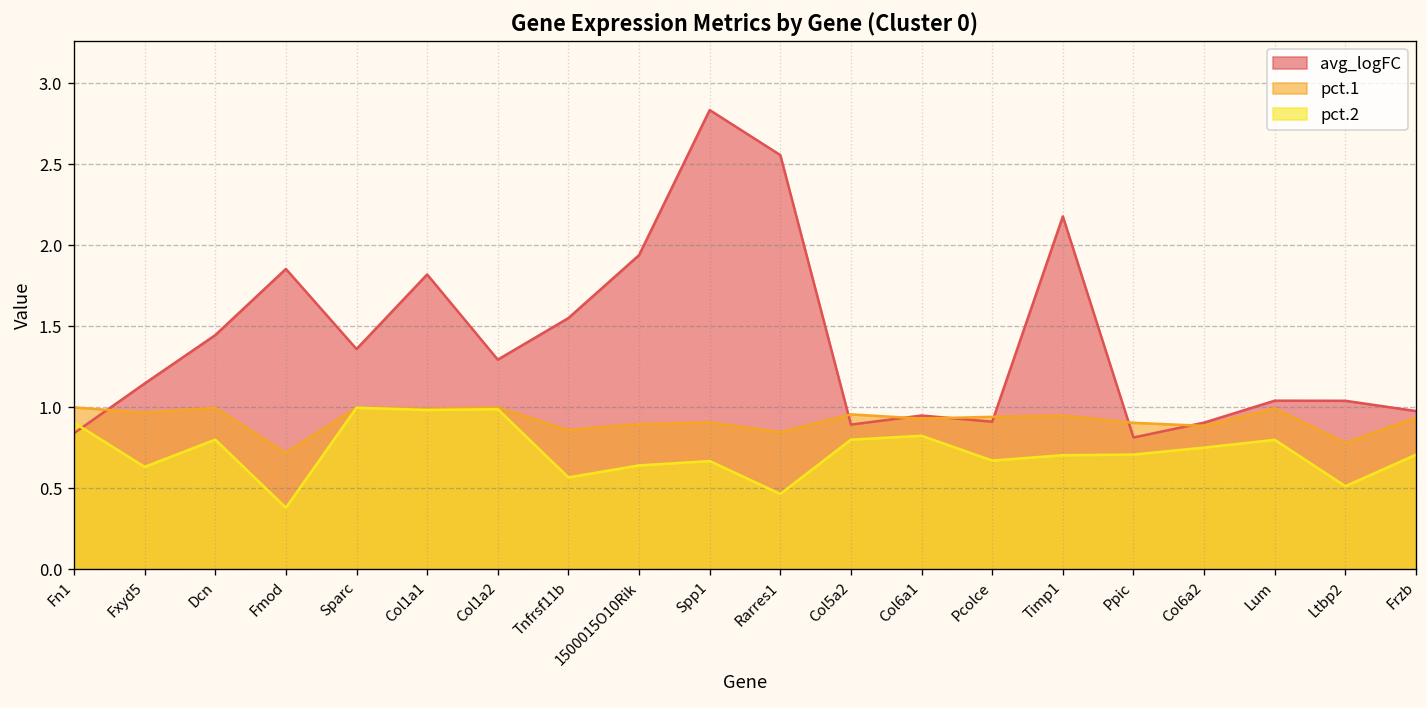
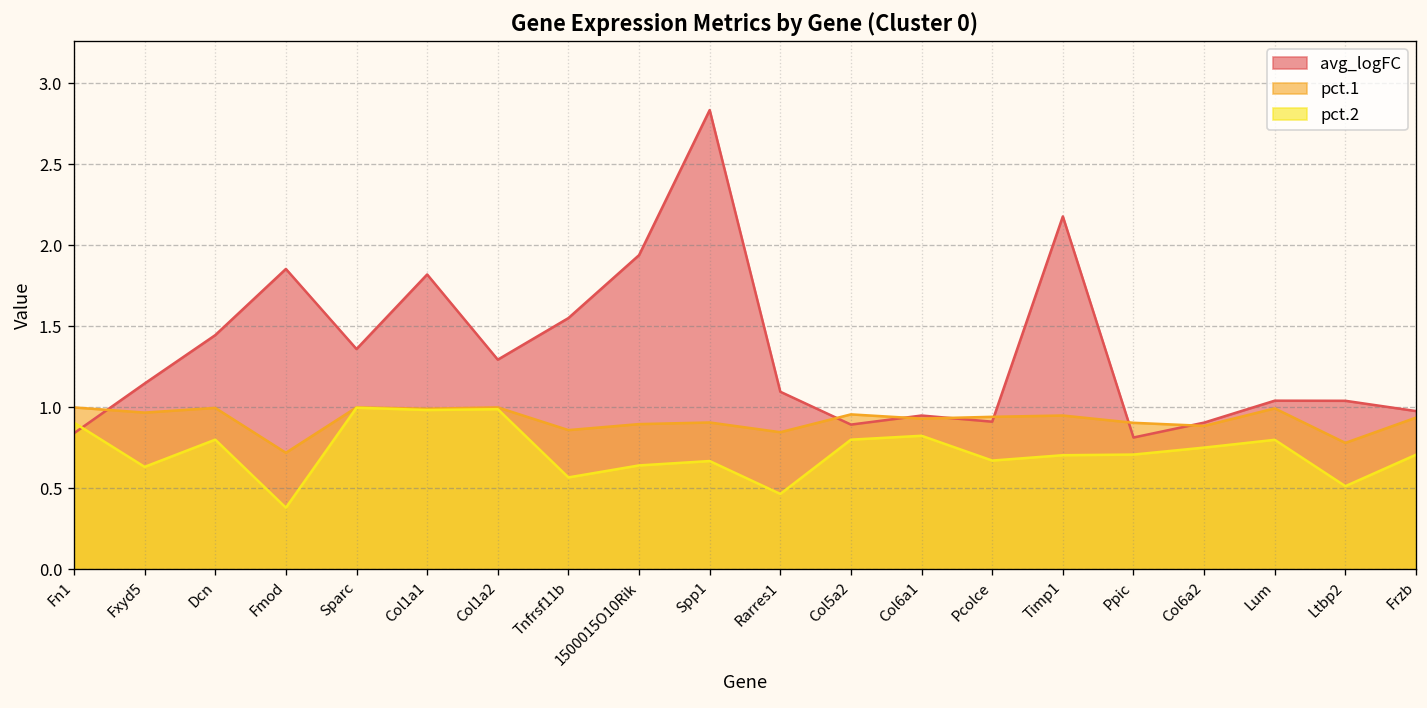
  {
    "avg_logFC": {
      "Fn1": 0.84,
      "Fxyd5": 1.15,
      "Dcn": 1.45,
      "Fmod": 1.85,
      "Sparc": 1.36,
      "Col1a1": 1.82,
      "Col1a2": 1.29,
      "Tnfrsf11b": 1.55,
      "1500015O10Rik": 1.94,
      "Spp1": 2.84,
-     "Rarres1": 2.56,
+     "Rarres1": 1.10,
      "Col5a2": 0.89,
      "Pcolce": 0.91,
      "Timp1": 2.18,
      "Ppic": 0.81,
      "Col6a2": 0.91,
      "Lum": 1.04,
      "Ltbp2": 1.04,
      "Frzb": 0.98
    }
  }
